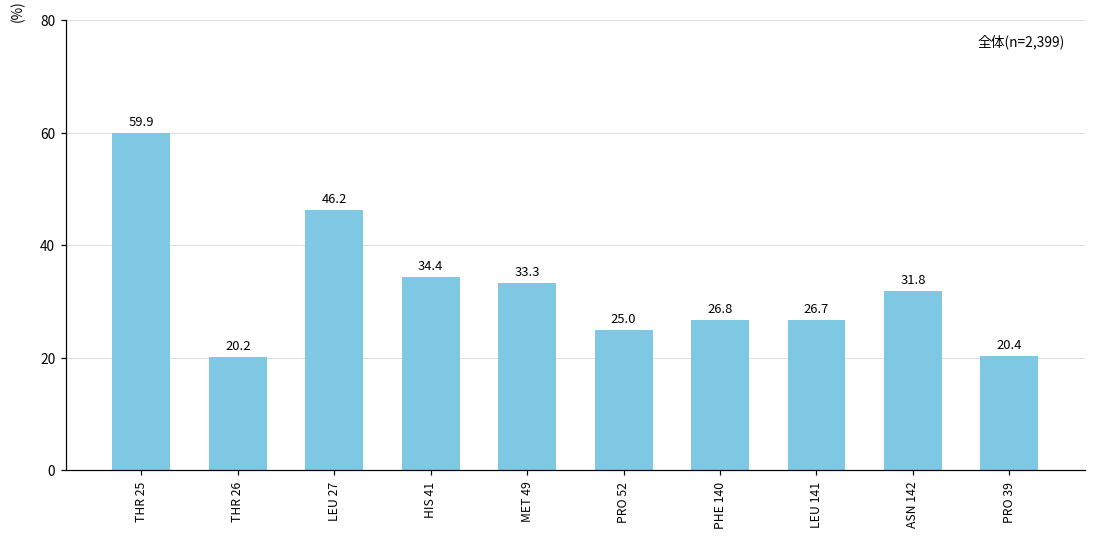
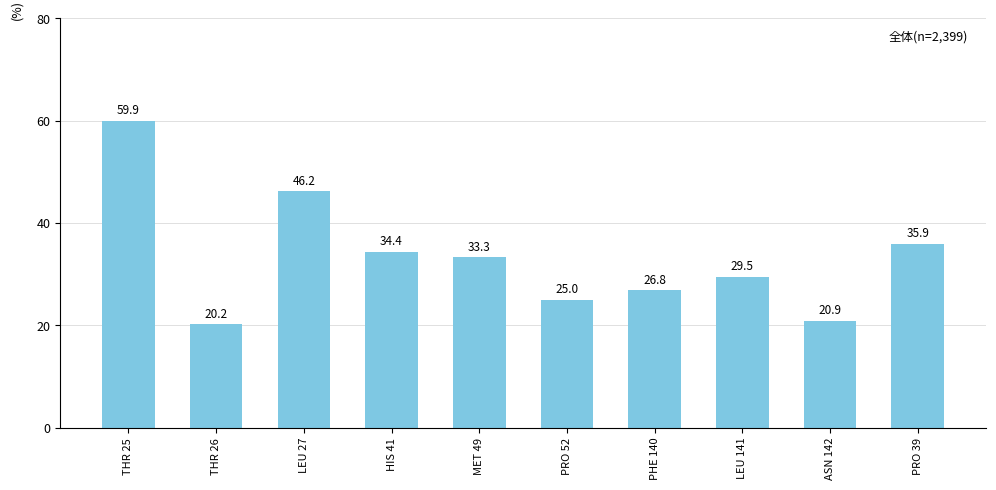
  {
    "THR 25": 59.9,
    "THR 26": 20.2,
    "LEU 27": 46.2,
    "HIS 41": 34.4,
    "MET 49": 33.3,
    "PRO 52": 25.0,
    "PHE 140": 26.8,
-   "LEU 141": 26.7,
-   "ASN 142": 31.8,
-   "PRO 39": 20.4
+   "LEU 141": 29.5,
+   "ASN 142": 20.9,
+   "PRO 39": 35.9
  }
